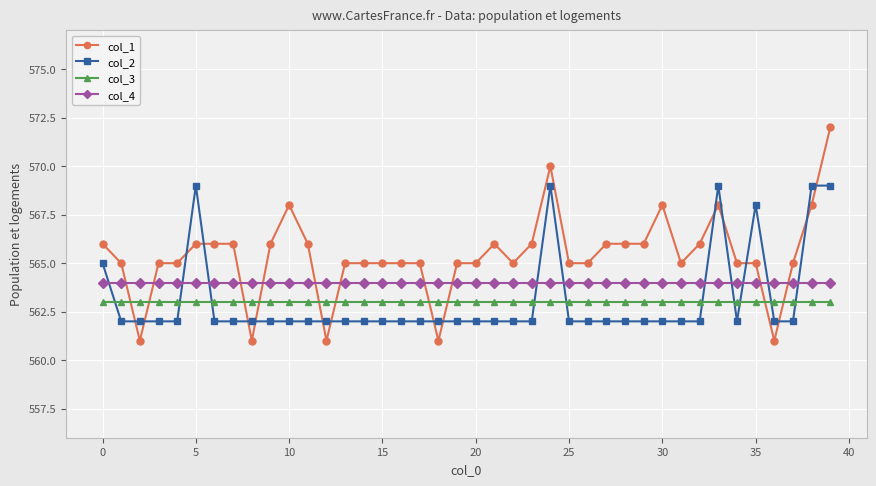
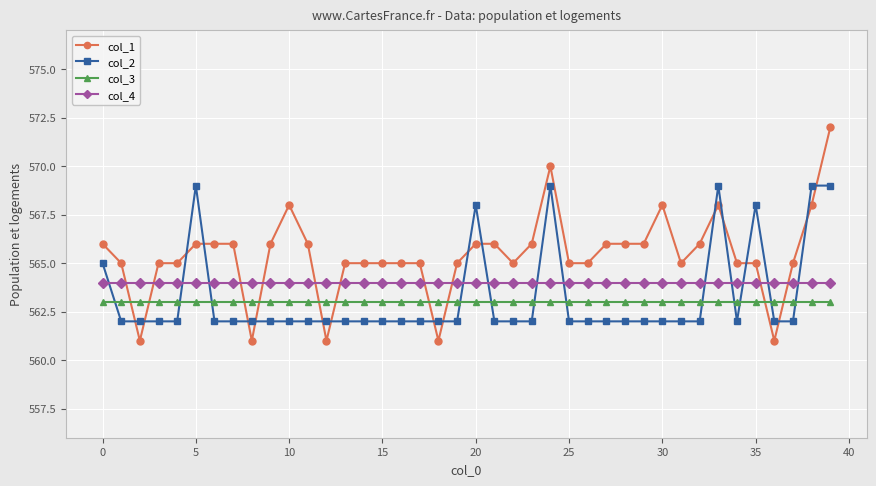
  {
    "col_1": {
      "0": 566,
      "5": 566,
      "10": 568,
      "15": 565,
-     "20": 565,
+     "20": 566,
      "25": 565,
      "30": 568,
      "35": 565
    },
    "col_2": {
      "0": 565,
      "5": 569,
      "10": 562,
      "15": 562,
-     "20": 562,
+     "20": 568,
      "25": 562,
      "30": 562,
      "35": 568
    },
    "col_3": {
      "0": 563,
      "5": 563,
      "10": 563,
      "15": 563,
      "20": 563,
      "25": 563,
      "30": 563,
      "35": 563
    },
    "col_4": {
      "0": 564,
      "5": 564,
      "10": 564,
      "15": 564,
      "20": 564,
      "25": 564,
      "30": 564,
      "35": 564
    }
  }
